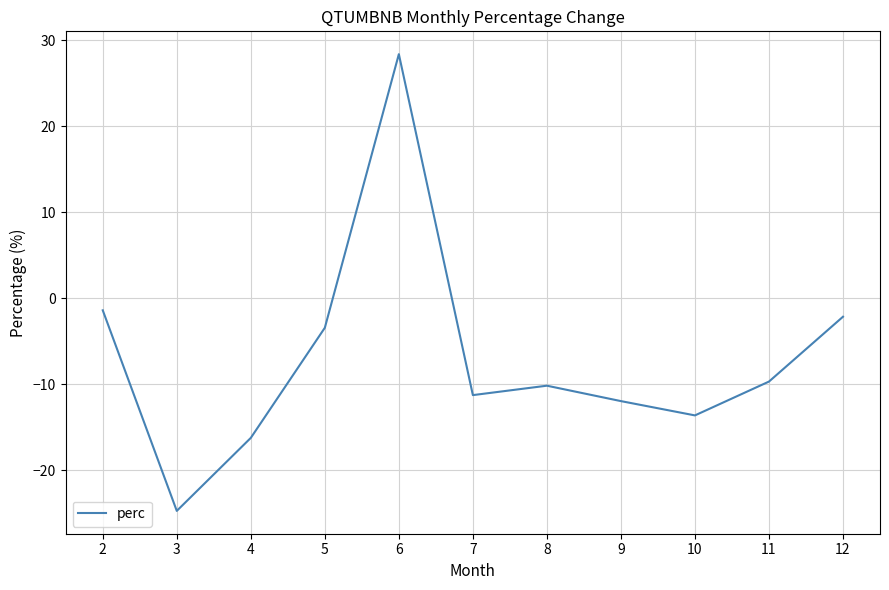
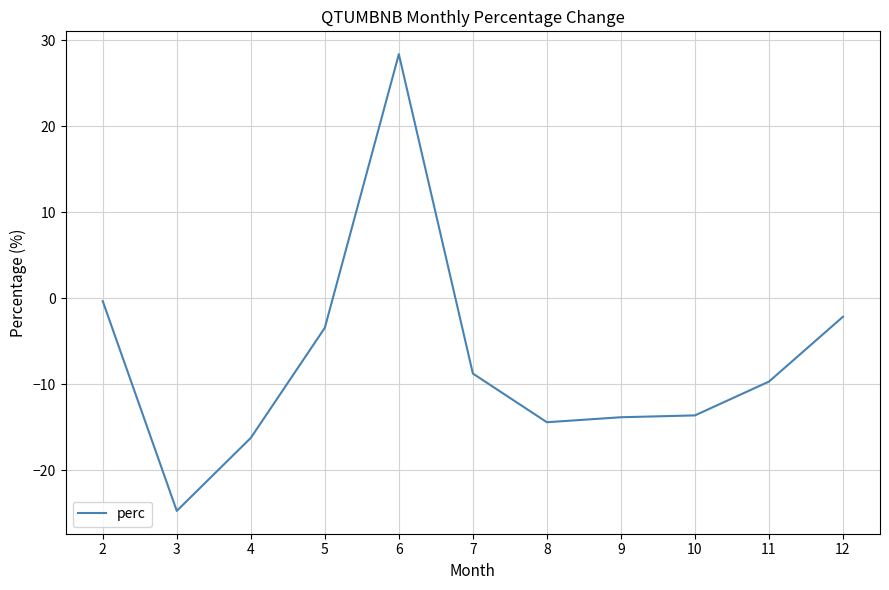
  {
-   "2": -1,
+   "2": 0,
    "3": -25,
    "4": -16,
    "5": -3,
    "6": 28,
-   "7": -11,
-   "8": -10,
-   "9": -12,
+   "7": -9,
+   "8": -14,
+   "9": -14,
    "10": -14,
    "11": -10,
    "12": -2
  }
